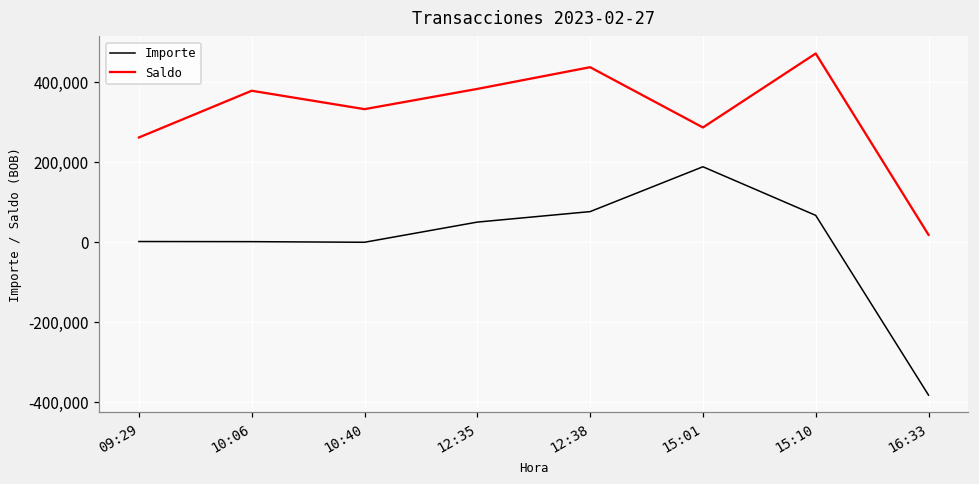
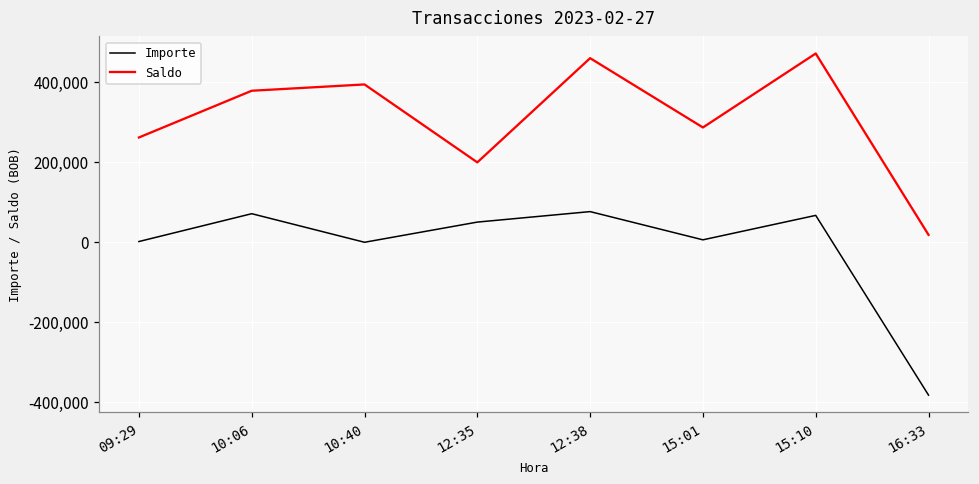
  {
    "Importe": {
      "09:29": "0",
-     "10:06": "0",
+     "10:06": "70,000",
      "10:40": "0",
      "12:35": "50,000",
      "12:38": "80,000",
-     "15:01": "190,000",
+     "15:01": "10,000",
      "15:10": "70,000",
      "16:33": "-380,000"
    },
    "Saldo": {
      "09:29": "260,000",
      "10:06": "380,000",
-     "10:40": "330,000",
-     "12:35": "380,000",
-     "12:38": "440,000",
+     "10:40": "390,000",
+     "12:35": "200,000",
+     "12:38": "460,000",
      "15:01": "290,000",
      "15:10": "470,000",
      "16:33": "20,000"
    }
  }
